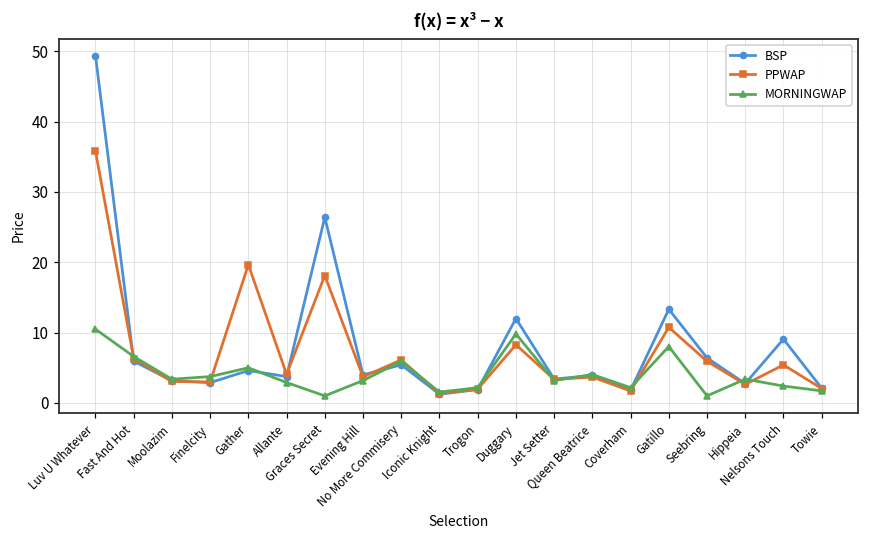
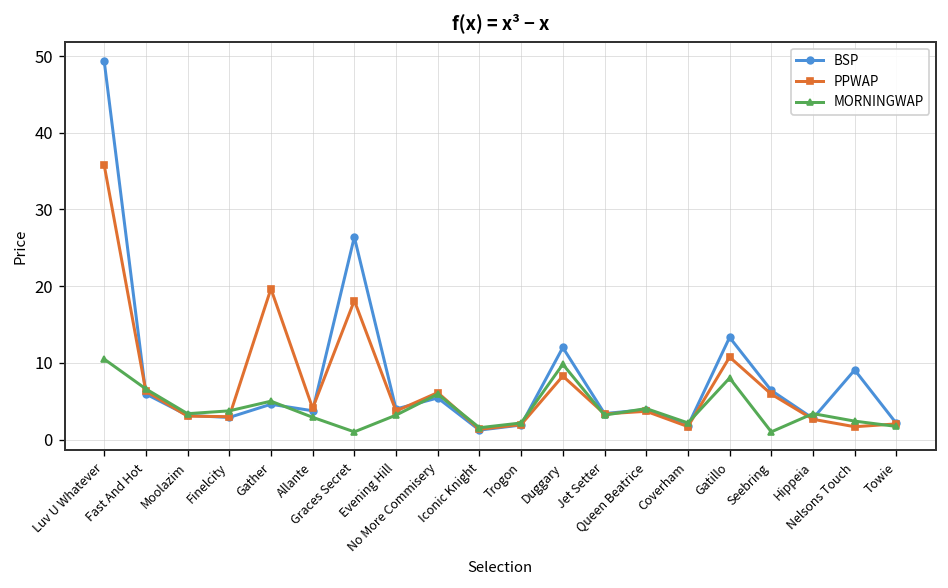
  {
    "BSP": {
      "Luv U Whatever": 49,
      "Gather": 5,
      "Graces Secret": 26,
      "No More Commisery": 5,
      "Duggary": 12,
      "Gatillo": 13,
      "Seebring": 6,
      "Nelsons Touch": 9
    },
    "PPWAP": {
      "Luv U Whatever": 36,
      "Gather": 20,
      "Graces Secret": 18,
      "Duggary": 8,
      "Gatillo": 11,
      "Seebring": 6,
-     "Nelsons Touch": 5
+     "Nelsons Touch": 2
    },
    "MORNINGWAP": {
      "Luv U Whatever": 10,
      "Finelcity": 4,
      "Gather": 5,
      "Allante": 3,
      "Graces Secret": 1,
      "Evening Hill": 3,
      "Duggary": 10,
      "Gatillo": 8,
      "Seebring": 1,
      "Hippeia": 3,
      "Nelsons Touch": 2
    }
  }
